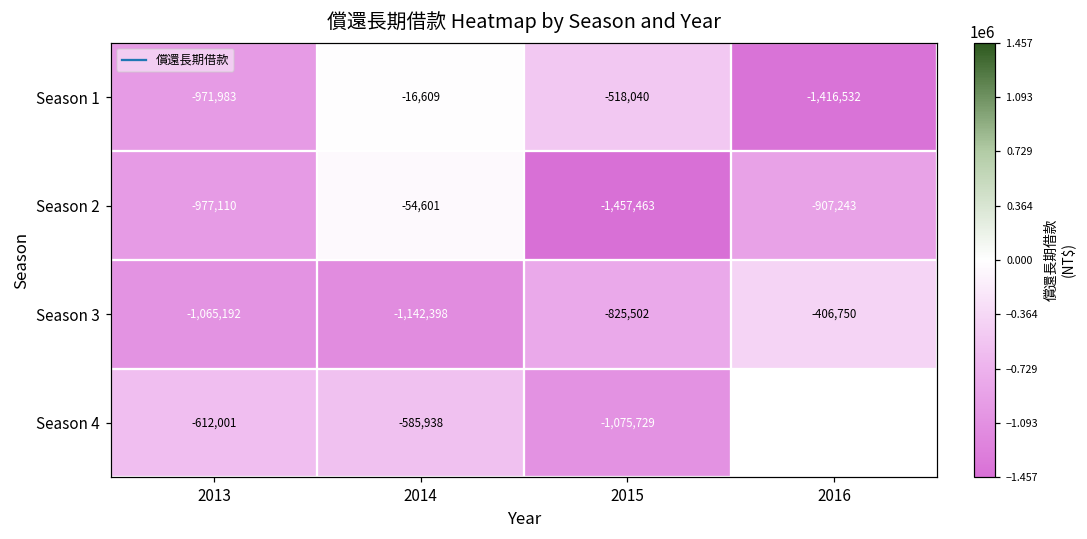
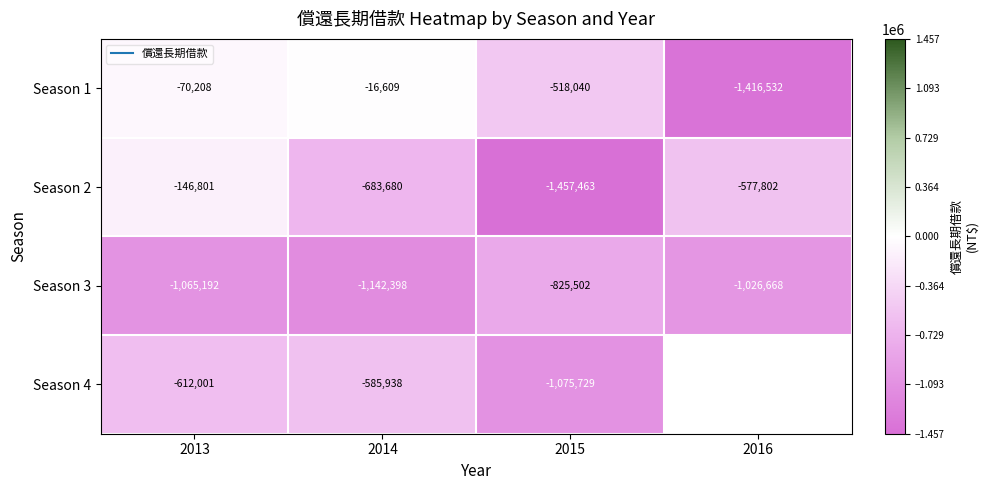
  {
    "Season 1": {
-     "2013": "-971,983",
+     "2013": "-70,208",
      "2014": "-16,609",
      "2015": "-518,040",
      "2016": "-1,416,532"
    },
    "Season 2": {
-     "2013": "-977,110",
-     "2014": "-54,601",
+     "2013": "-146,801",
+     "2014": "-683,680",
      "2015": "-1,457,463",
-     "2016": "-907,243"
+     "2016": "-577,802"
    },
    "Season 3": {
      "2013": "-1,065,192",
      "2014": "-1,142,398",
      "2015": "-825,502",
-     "2016": "-406,750"
+     "2016": "-1,026,668"
    },
    "Season 4": {
      "2013": "-612,001",
      "2014": "-585,938",
      "2015": "-1,075,729"
    }
  }
